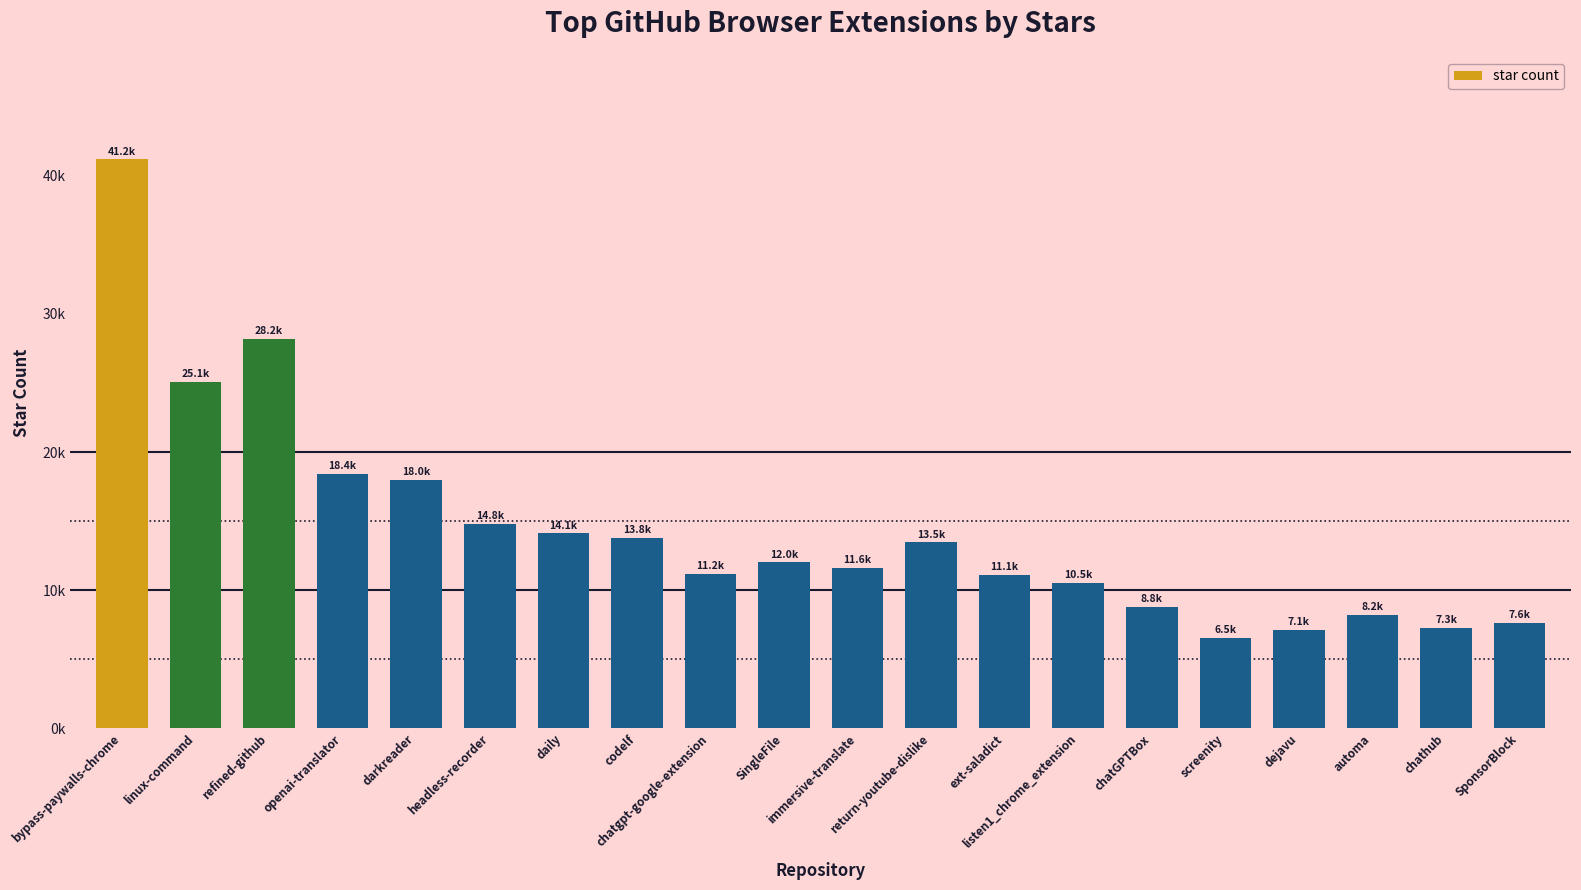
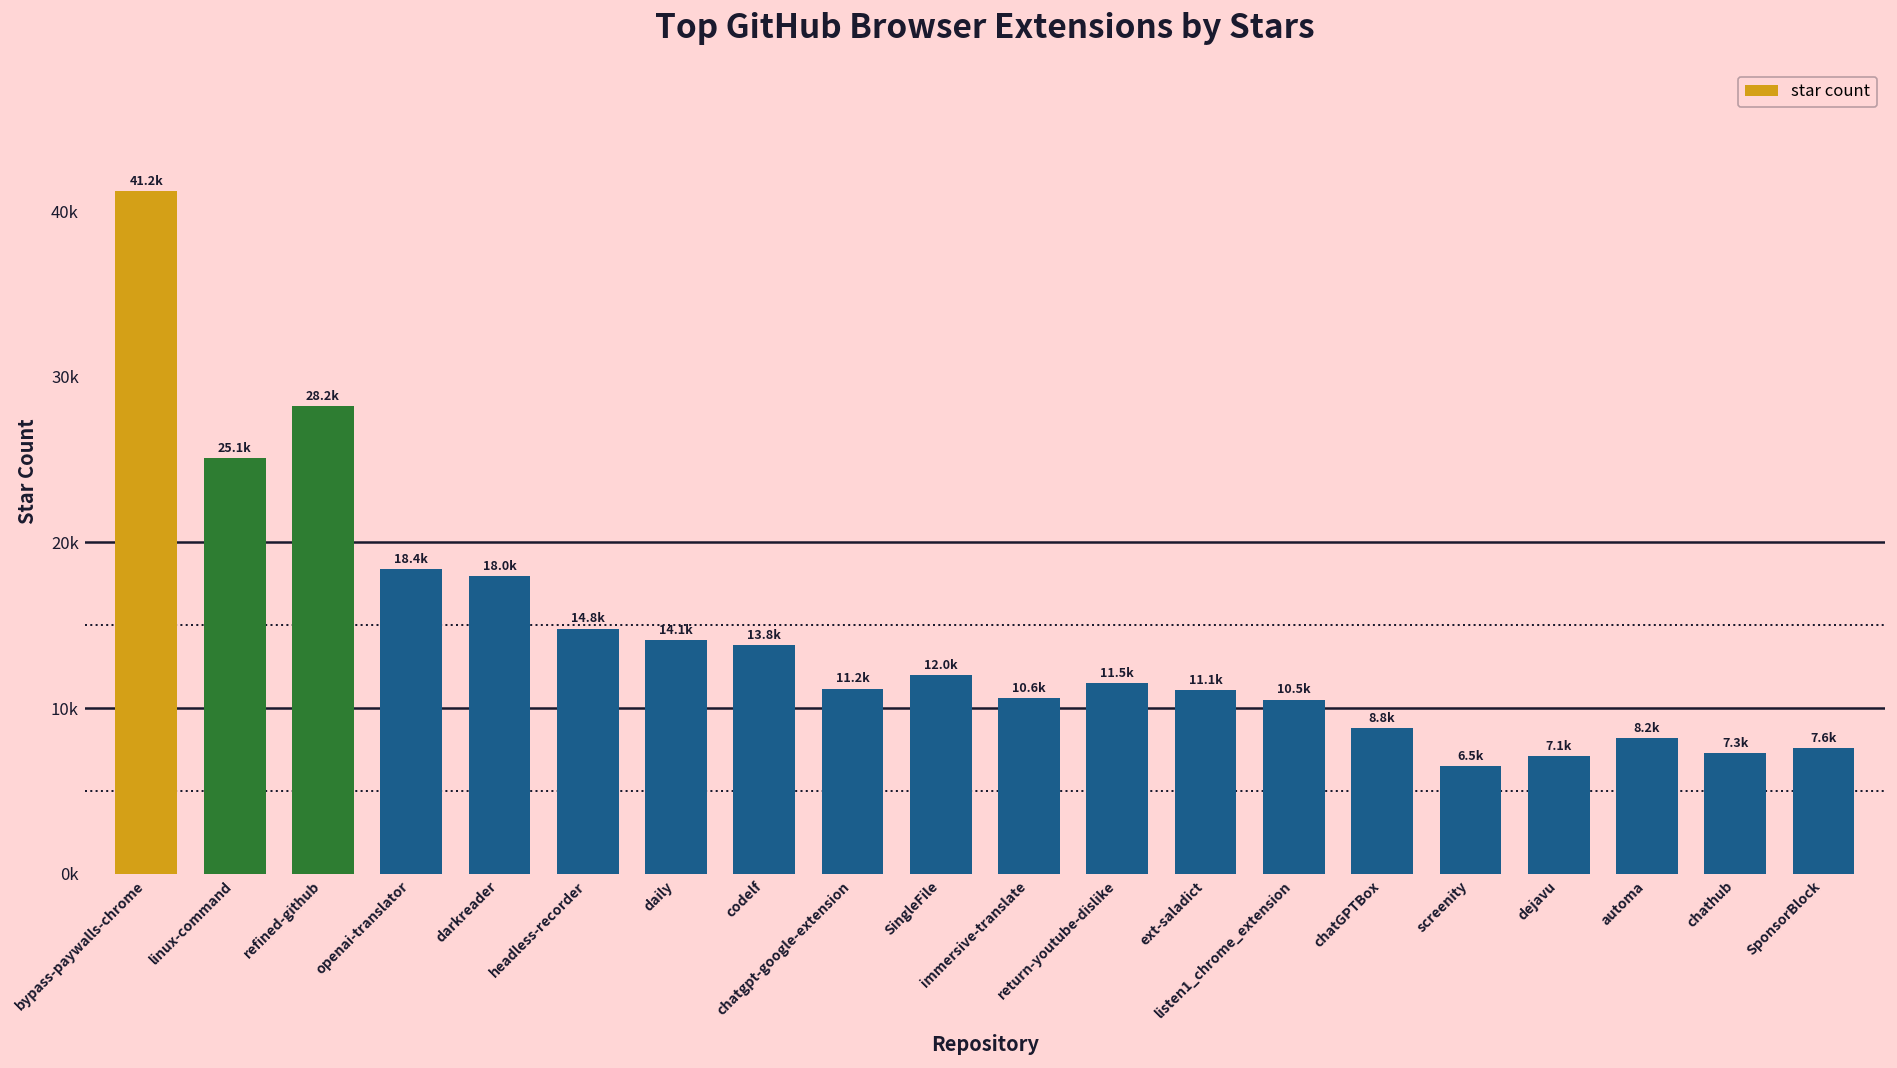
  {
    "bypass-paywalls-chrome": "41.2k",
    "linux-command": "25.1k",
    "refined-github": "28.2k",
    "openai-translator": "18.4k",
    "darkreader": "18.0k",
    "headless-recorder": "14.8k",
    "daily": "14.1k",
    "codelf": "13.8k",
    "chatgpt-google-extension": "11.2k",
    "SingleFile": "12.0k",
-   "immersive-translate": "11.6k",
-   "return-youtube-dislike": "13.5k",
+   "immersive-translate": "10.6k",
+   "return-youtube-dislike": "11.5k",
    "ext-saladict": "11.1k",
    "listen1_chrome_extension": "10.5k",
    "chatGPTBox": "8.8k",
    "screenity": "6.5k",
    "dejavu": "7.1k",
    "automa": "8.2k",
    "chathub": "7.3k",
    "SponsorBlock": "7.6k"
  }
